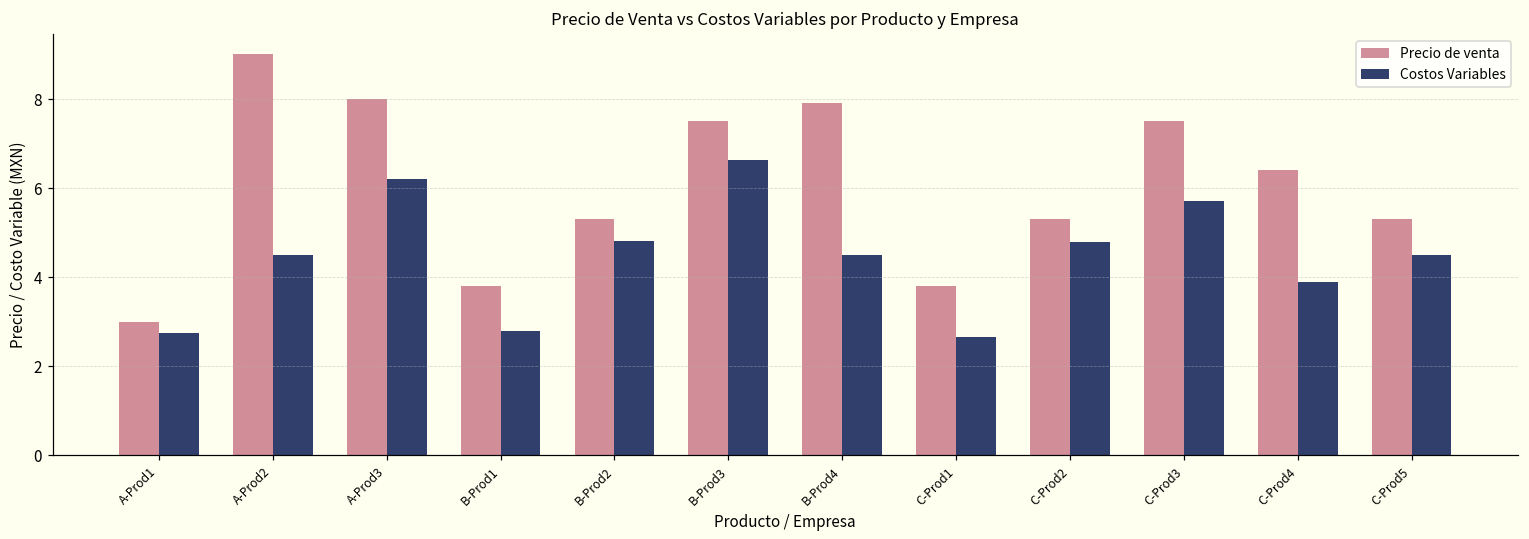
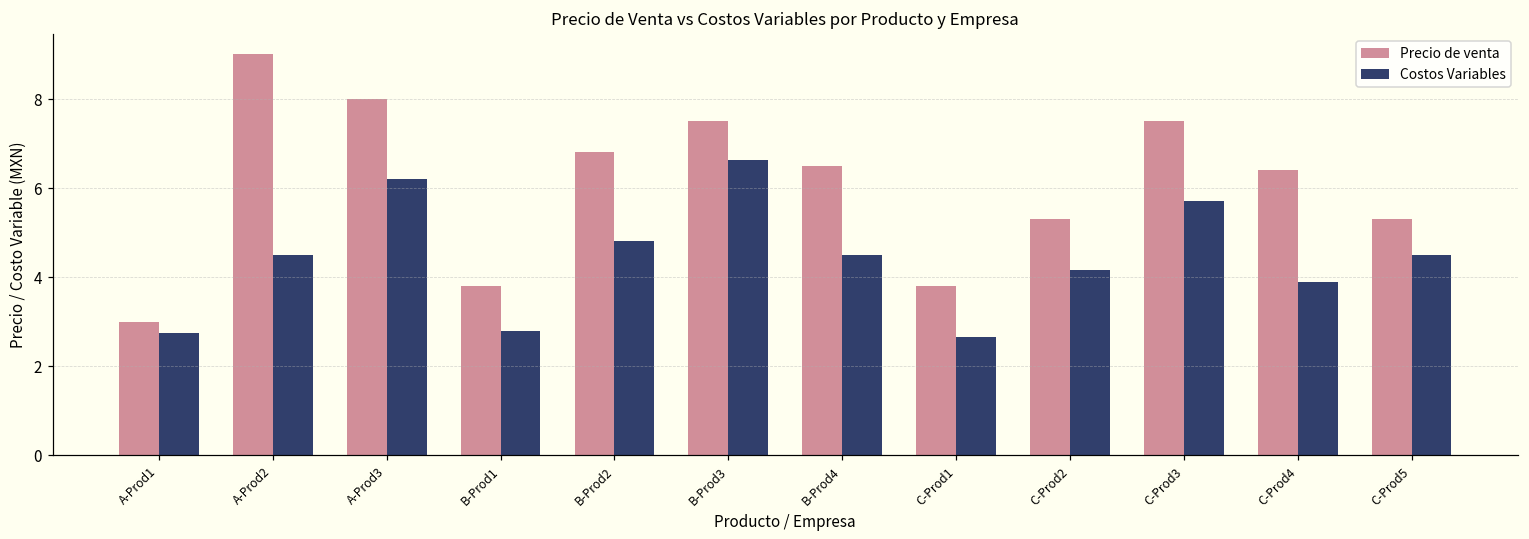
  {
    "Precio de venta": {
      "A-Prod1": 3.0,
      "A-Prod2": 9.0,
      "A-Prod3": 8.0,
      "B-Prod1": 3.8,
-     "B-Prod2": 5.3,
+     "B-Prod2": 6.8,
      "B-Prod3": 7.5,
-     "B-Prod4": 7.9,
+     "B-Prod4": 6.5,
      "C-Prod1": 3.8,
      "C-Prod2": 5.3,
      "C-Prod3": 7.5,
      "C-Prod4": 6.4,
      "C-Prod5": 5.3
    },
    "Costos Variables": {
      "A-Prod1": 2.8,
      "A-Prod2": 4.5,
      "A-Prod3": 6.2,
      "B-Prod1": 2.8,
      "B-Prod2": 4.8,
      "B-Prod3": 6.6,
      "B-Prod4": 4.5,
      "C-Prod1": 2.7,
-     "C-Prod2": 4.8,
+     "C-Prod2": 4.2,
      "C-Prod3": 5.7,
      "C-Prod4": 3.9,
      "C-Prod5": 4.5
    }
  }
